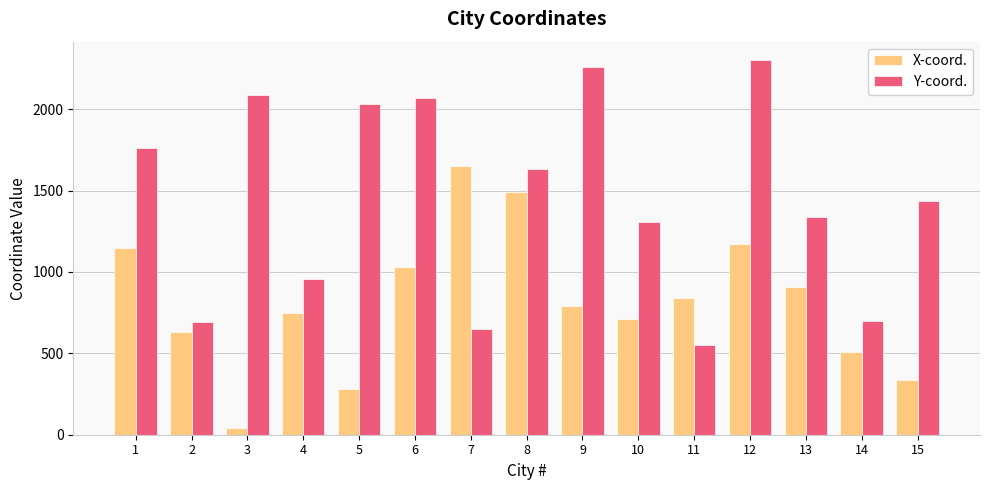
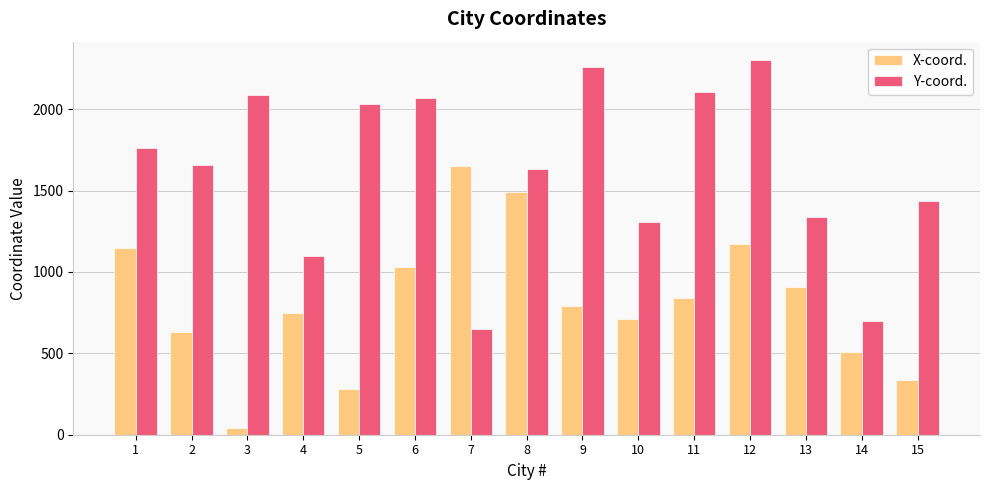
  {
    "X-coord.": {
      "1": 1150,
      "2": 630,
      "3": 40,
      "4": 750,
      "5": 280,
      "6": 1030,
      "7": 1650,
      "8": 1490,
      "9": 790,
      "10": 710,
      "11": 840,
      "12": 1170,
      "13": 910,
      "14": 510,
      "15": 340
    },
    "Y-coord.": {
      "1": 1760,
-     "2": 690,
+     "2": 1660,
      "3": 2090,
-     "4": 960,
+     "4": 1100,
      "5": 2030,
      "6": 2070,
      "7": 650,
      "8": 1630,
      "9": 2260,
      "10": 1310,
-     "11": 550,
+     "11": 2110,
      "12": 2300,
      "13": 1340,
      "14": 700,
      "15": 1440
    }
  }
